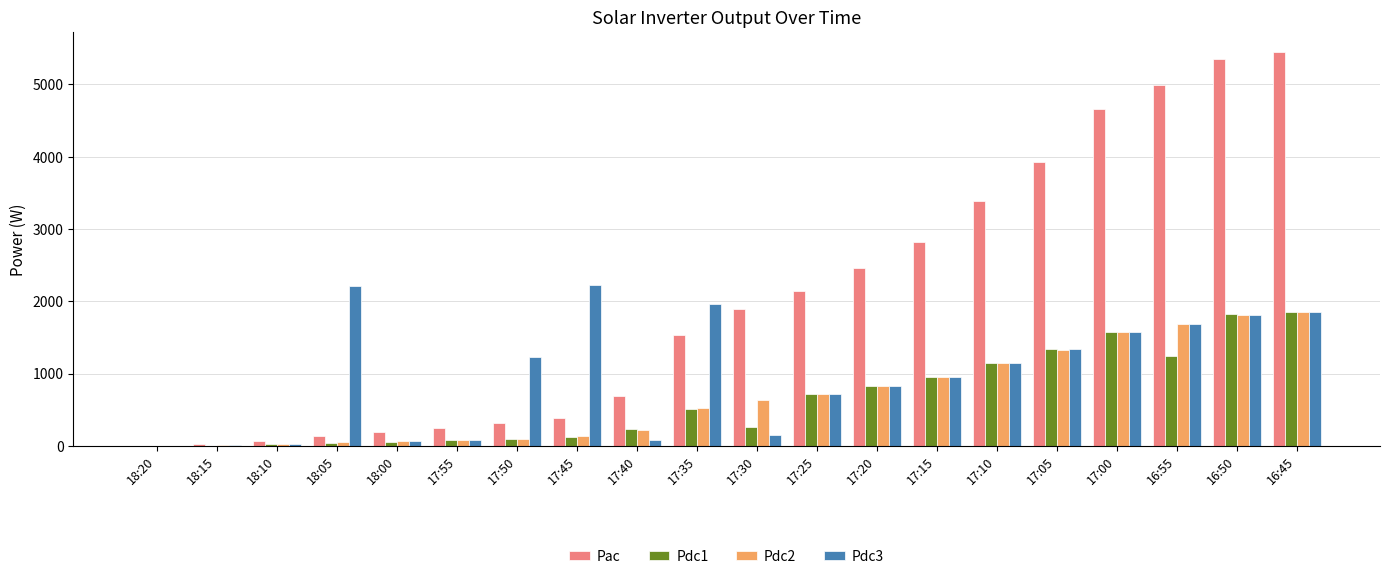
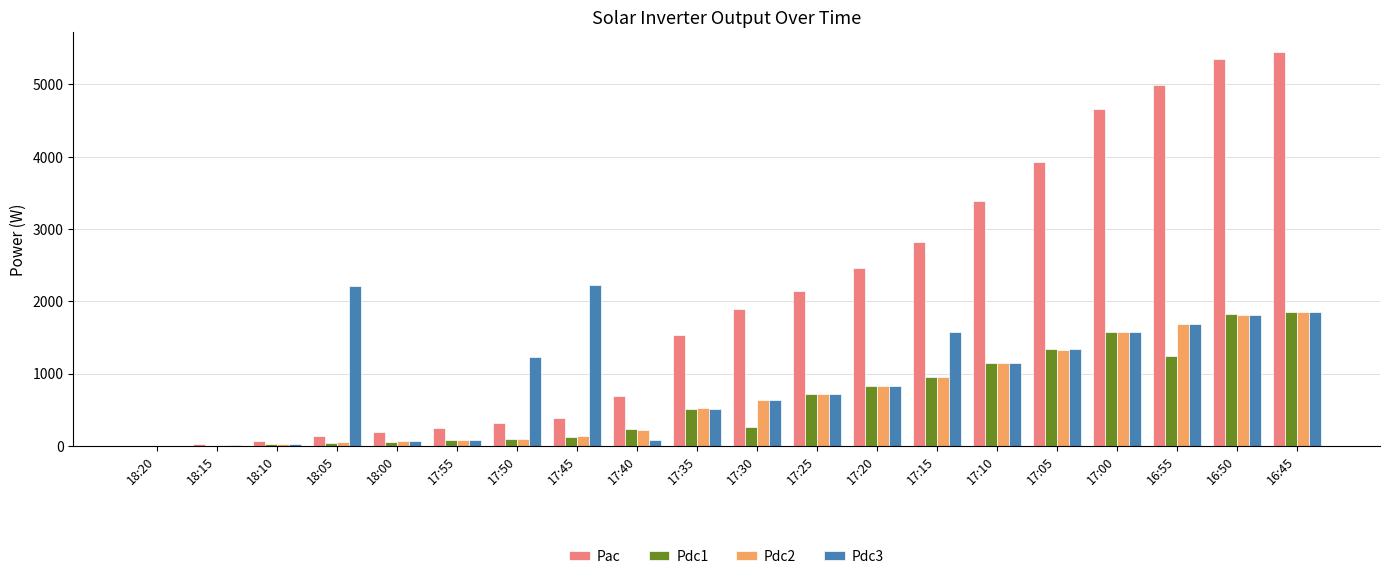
  {
    "Pdc1": {
      "18:20": 0,
      "18:00": 100,
      "17:55": 100,
      "17:50": 100,
      "17:45": 100,
      "17:40": 200,
      "17:35": 500,
      "17:30": 300,
      "17:25": 700,
      "17:20": 800,
      "17:15": 1000,
      "17:10": 1200,
      "17:05": 1300,
      "17:00": 1600,
      "16:55": 1200,
      "16:50": 1800,
      "16:45": 1900
    },
    "Pdc3": {
      "18:20": 0,
      "18:05": 2200,
      "18:00": 100,
      "17:55": 100,
      "17:50": 1200,
      "17:45": 2200,
      "17:40": 100,
-     "17:35": 2000,
-     "17:30": 200,
+     "17:35": 500,
+     "17:30": 600,
      "17:25": 700,
      "17:20": 800,
-     "17:15": 1000,
+     "17:15": 1600,
      "17:10": 1100,
      "17:05": 1300,
      "17:00": 1600,
      "16:55": 1700,
      "16:50": 1800,
      "16:45": 1800
    }
  }
